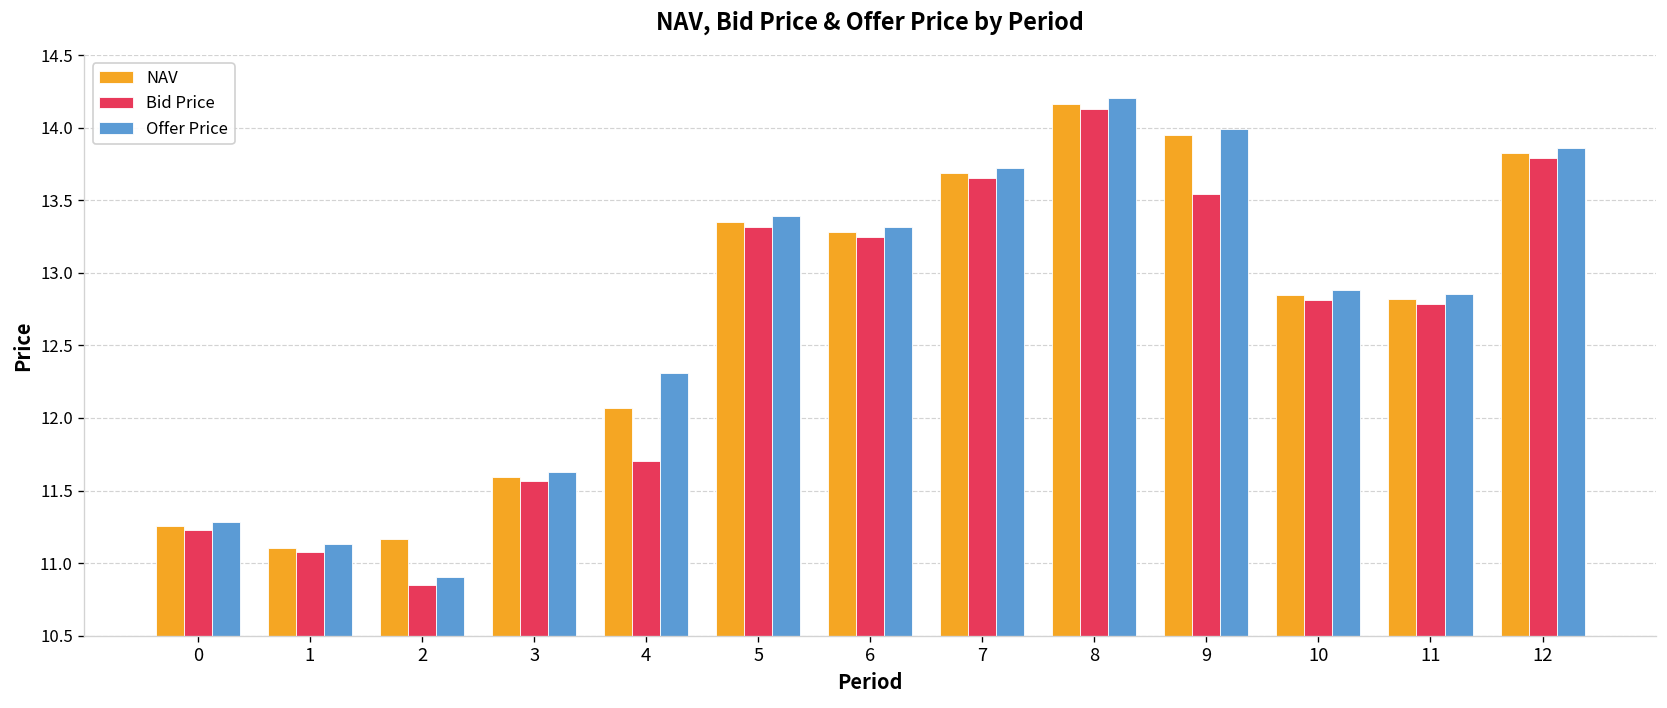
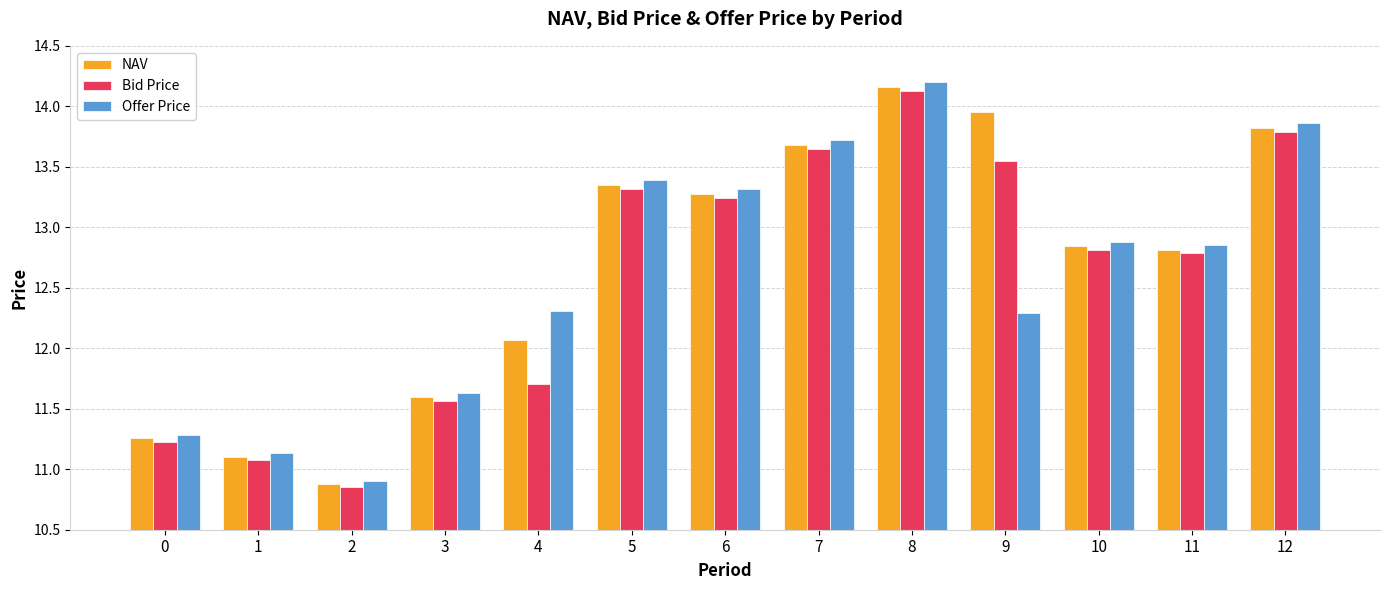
  {
    "NAV": {
      "0": 11.25,
      "1": 11.10,
-     "2": 11.16,
+     "2": 10.88,
      "3": 11.60,
      "4": 12.07,
      "5": 13.35,
      "6": 13.28,
      "7": 13.68,
      "8": 14.16,
      "9": 13.95,
      "10": 12.85,
      "11": 12.82,
      "12": 13.82
    },
    "Bid Price": {
      "0": 11.23,
      "1": 11.08,
      "2": 10.85,
      "3": 11.57,
      "4": 11.70,
      "5": 13.32,
      "6": 13.25,
      "7": 13.65,
      "8": 14.13,
      "9": 13.54,
      "10": 12.82,
      "11": 12.78,
      "12": 13.79
    },
    "Offer Price": {
      "0": 11.28,
      "1": 11.13,
      "2": 10.91,
      "3": 11.63,
      "4": 12.31,
      "5": 13.39,
      "6": 13.31,
      "7": 13.72,
      "8": 14.20,
-     "9": 13.99,
+     "9": 12.29,
      "10": 12.88,
      "11": 12.85,
      "12": 13.86
    }
  }
